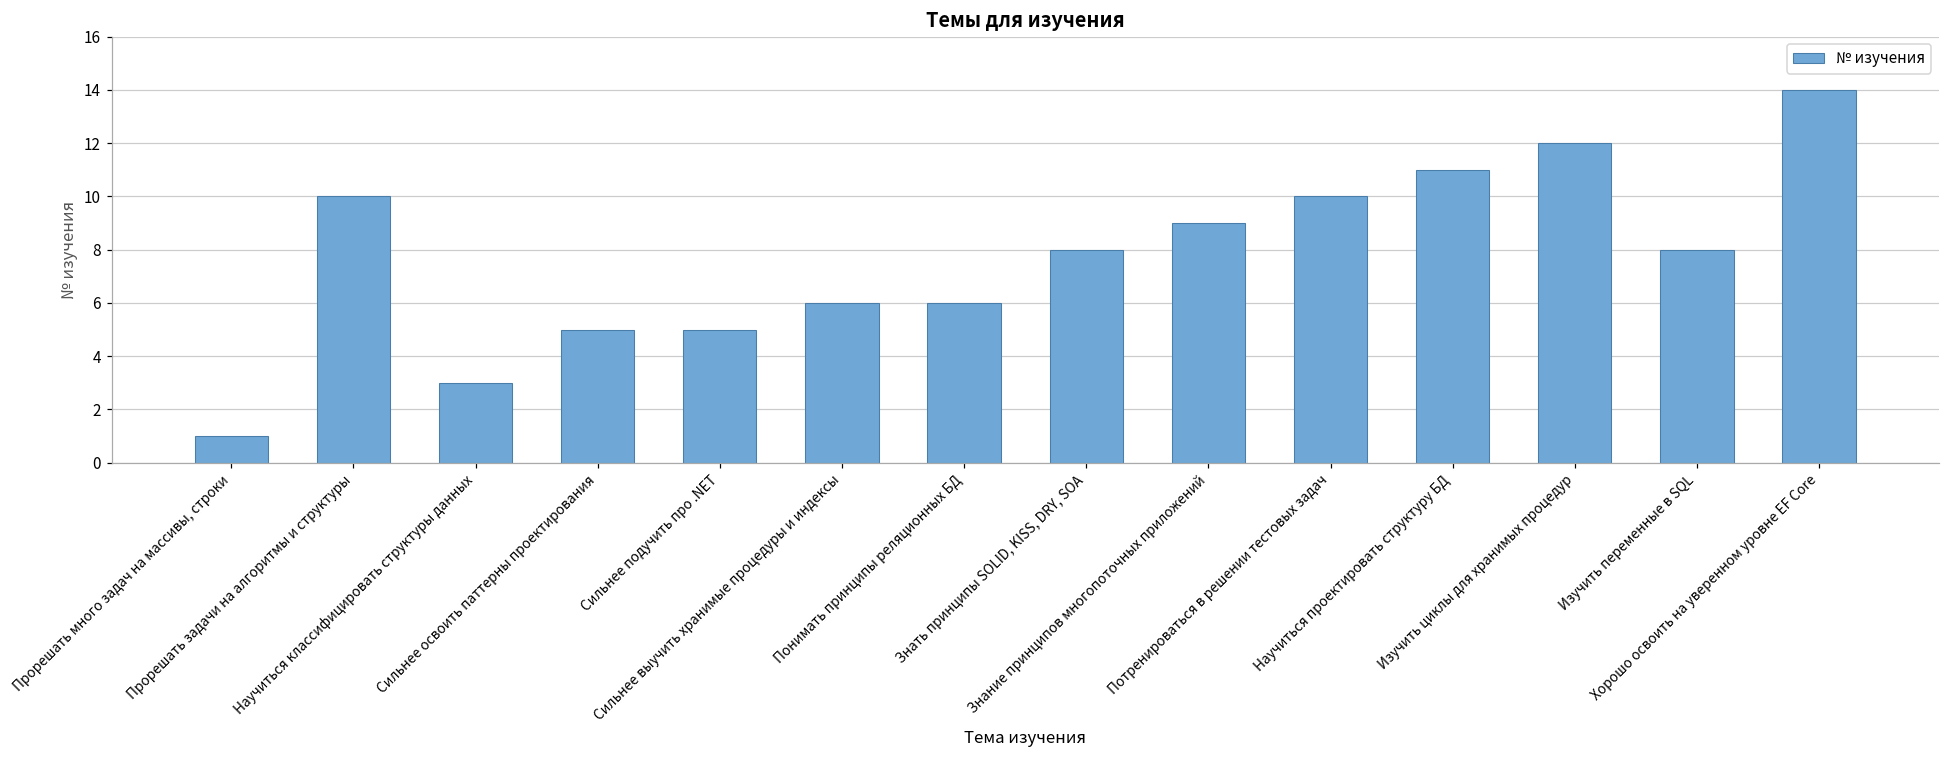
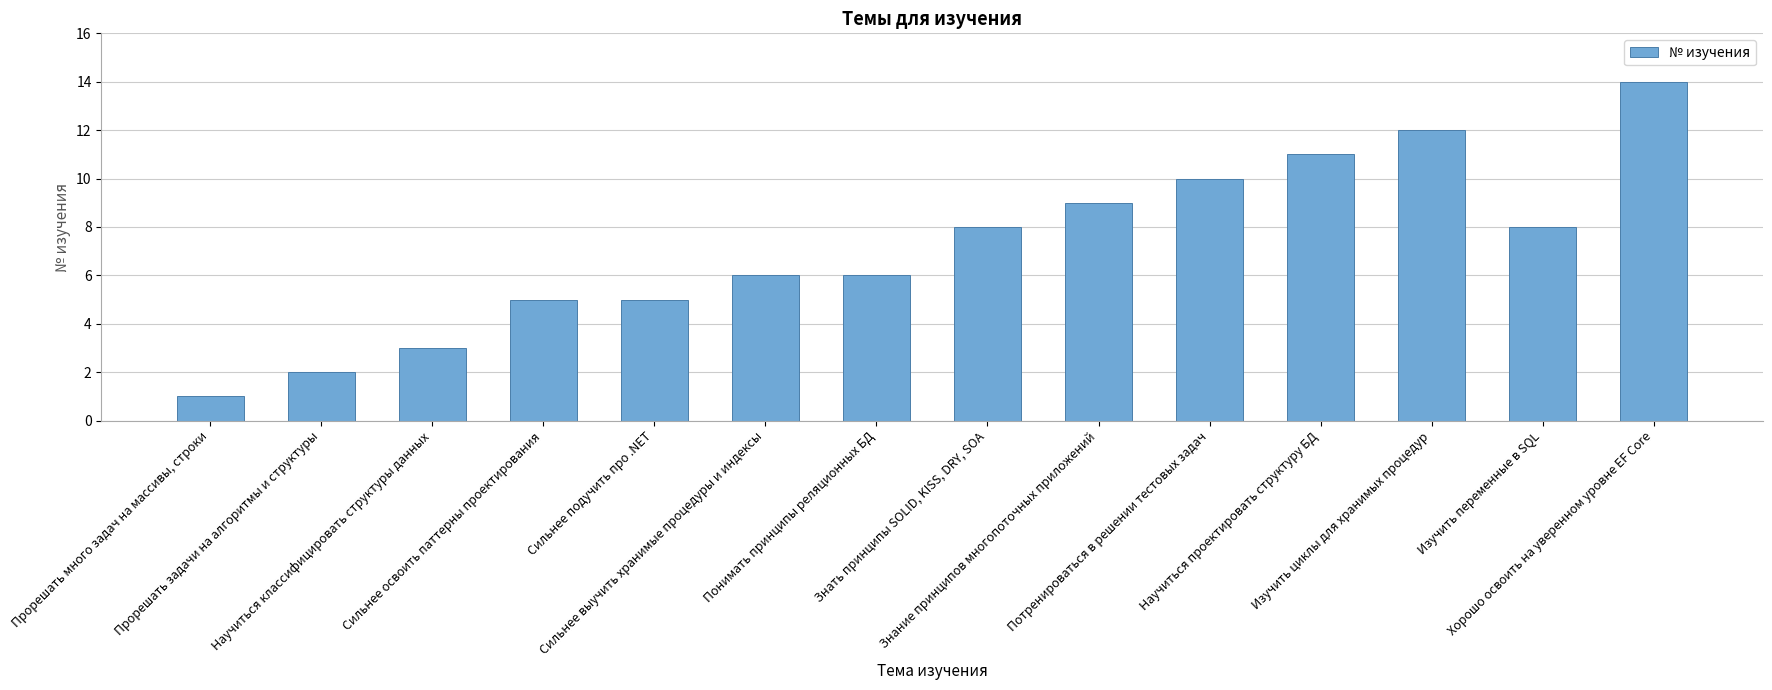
  {
    "Прорешать много задач на массивы, строки": 1,
-   "Прорешать задачи на алгоритмы и структуры": 10,
+   "Прорешать задачи на алгоритмы и структуры": 2,
    "Научиться классифицировать структуры данных": 3,
    "Сильнее освоить паттерны проектирования": 5,
    "Сильнее подучить про .NET": 5,
    "Сильнее выучить хранимые процедуры и индексы": 6,
    "Понимать принципы реляционных БД": 6,
    "Знать принципы SOLID, KISS, DRY, SOA": 8,
    "Знание принципов многопоточных приложений": 9,
    "Потренироваться в решении тестовых задач": 10,
    "Научиться проектировать структуру БД": 11,
    "Изучить циклы для хранимых процедур": 12,
    "Изучить переменные в SQL": 8,
    "Хорошо освоить на уверенном уровне EF Core": 14
  }
